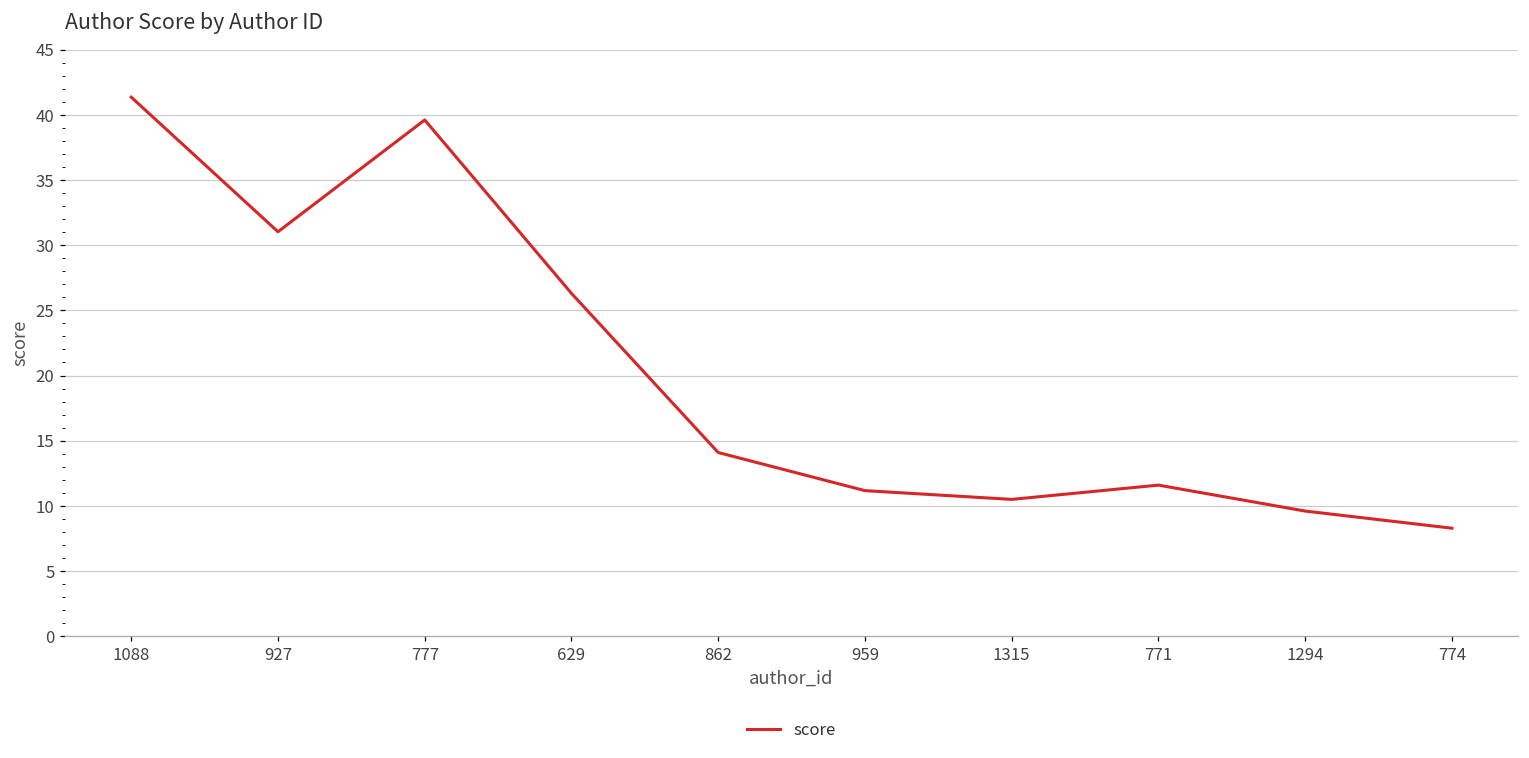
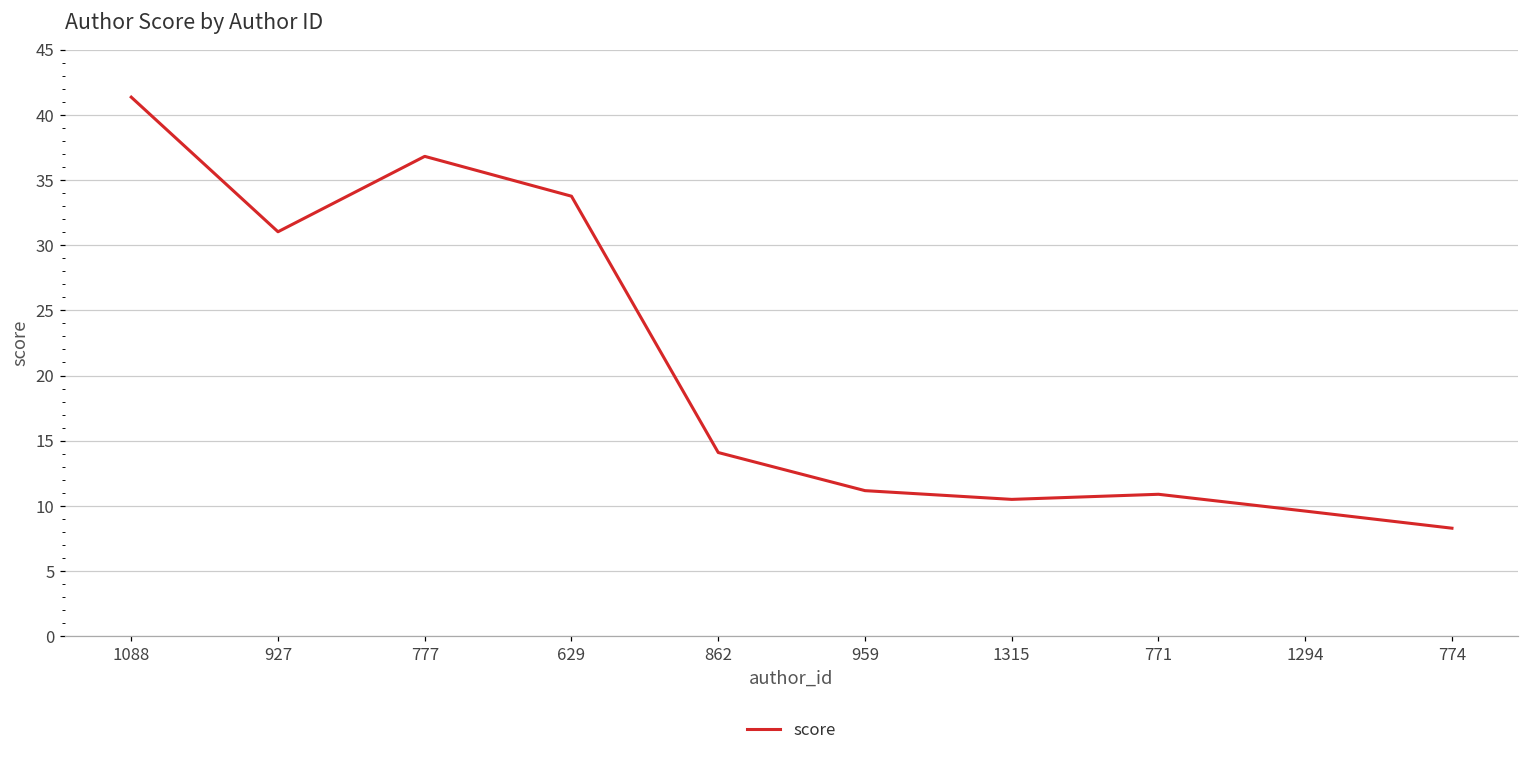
  {
    "1088": 41.4,
    "927": 31.0,
-   "777": 39.6,
-   "629": 26.3,
+   "777": 36.8,
+   "629": 33.8,
    "862": 14.1,
    "959": 11.2,
    "1315": 10.5,
-   "771": 11.6,
+   "771": 10.9,
    "1294": 9.6,
    "774": 8.3
  }
